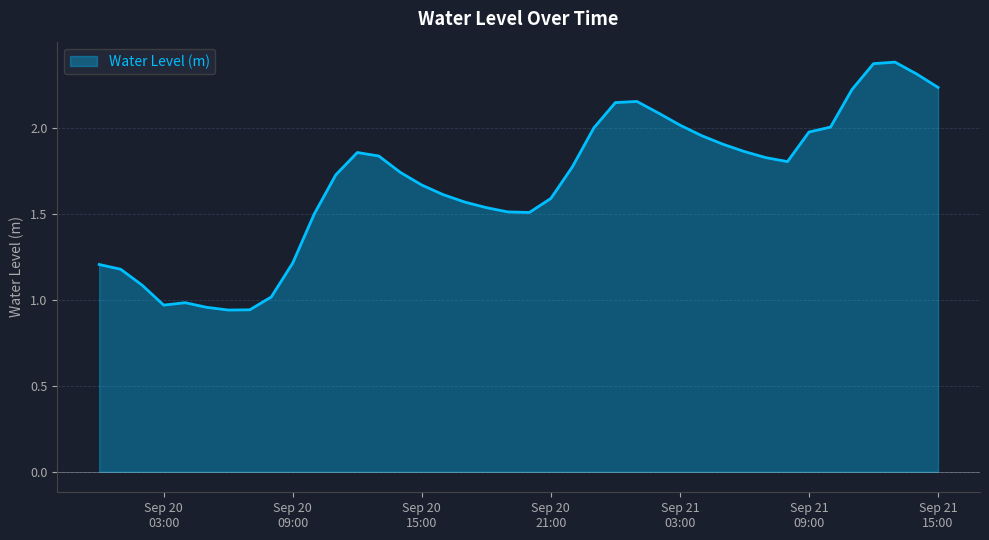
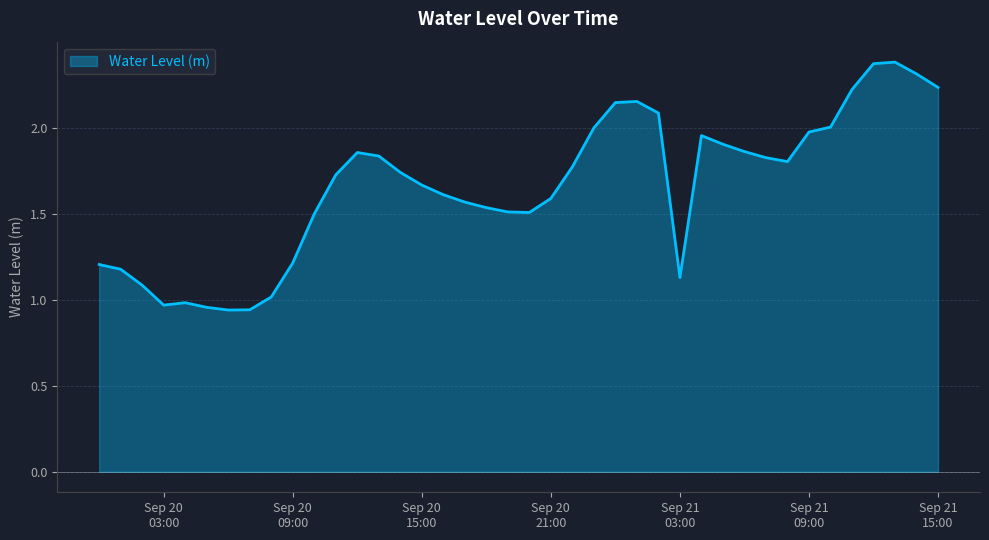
  {
    "Sep 20 03:00": 0.97,
    "Sep 20 09:00": 1.21,
    "Sep 20 15:00": 1.67,
    "Sep 20 21:00": 1.59,
-   "Sep 21 03:00": 2.01,
+   "Sep 21 03:00": 1.13,
    "Sep 21 09:00": 1.97,
    "Sep 21 15:00": 2.23
  }
